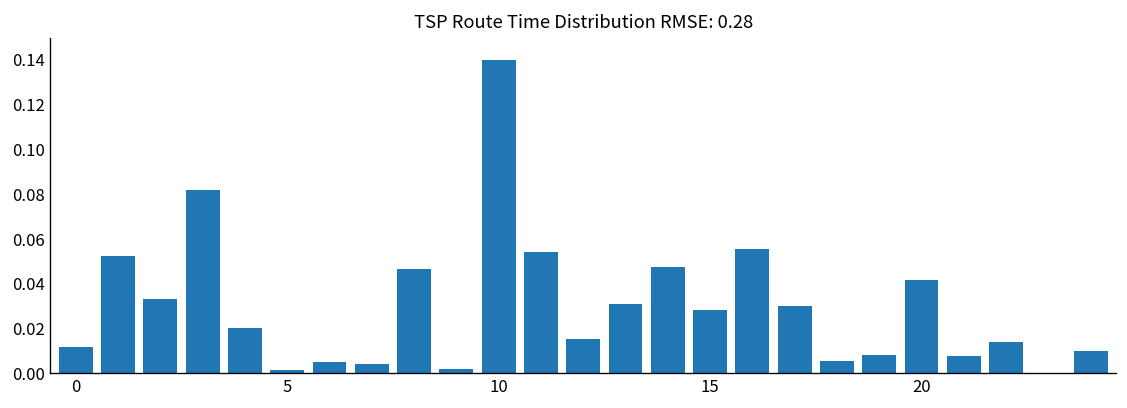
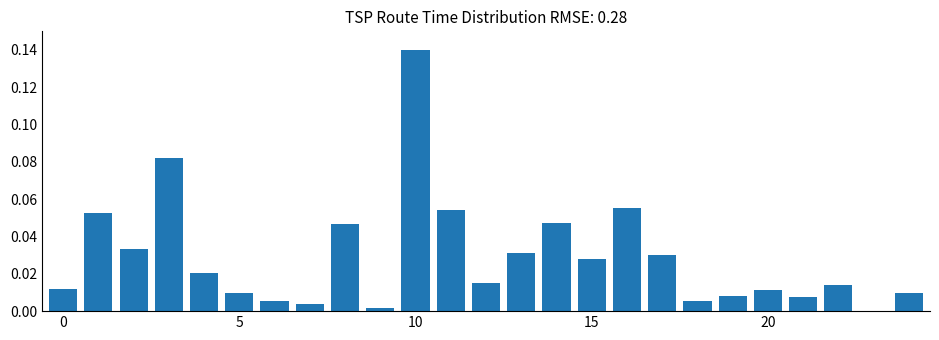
  {
    "0": 0.012,
-   "5": 0.001,
+   "5": 0.010,
    "10": 0.140,
    "15": 0.028,
-   "20": 0.042
+   "20": 0.011
  }
